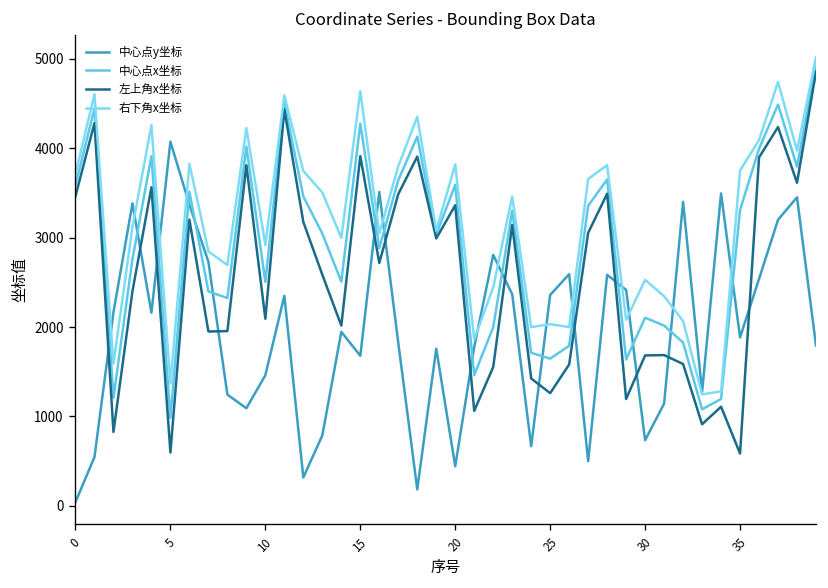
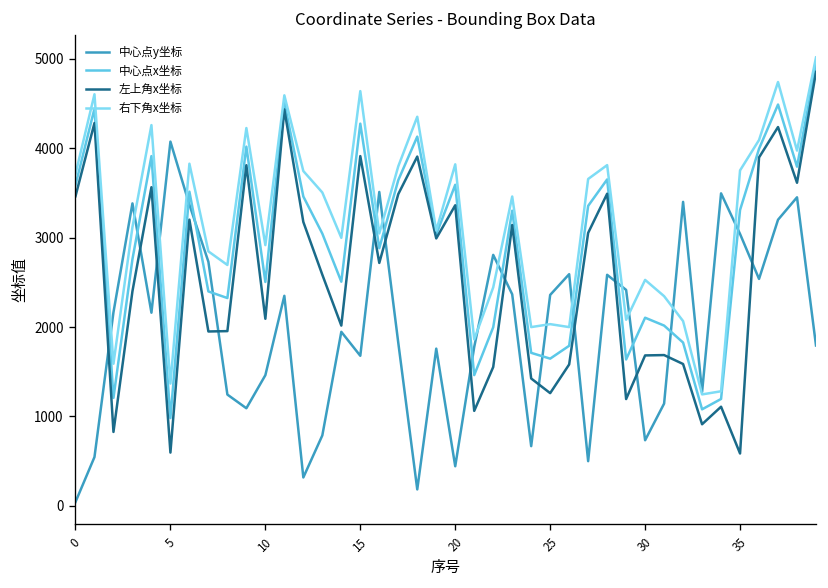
  {
    "中心点y坐标": {
      "0": 0,
      "5": 4100,
      "10": 1500,
      "15": 1700,
      "20": 400,
      "25": 2400,
      "30": 700,
-     "35": 1900
+     "35": 3000
    },
    "左上角x坐标": {
      "0": 3500,
      "5": 600,
      "10": 2100,
      "15": 3900,
      "20": 3400,
      "25": 1300,
      "30": 1700,
      "35": 600
    }
  }
